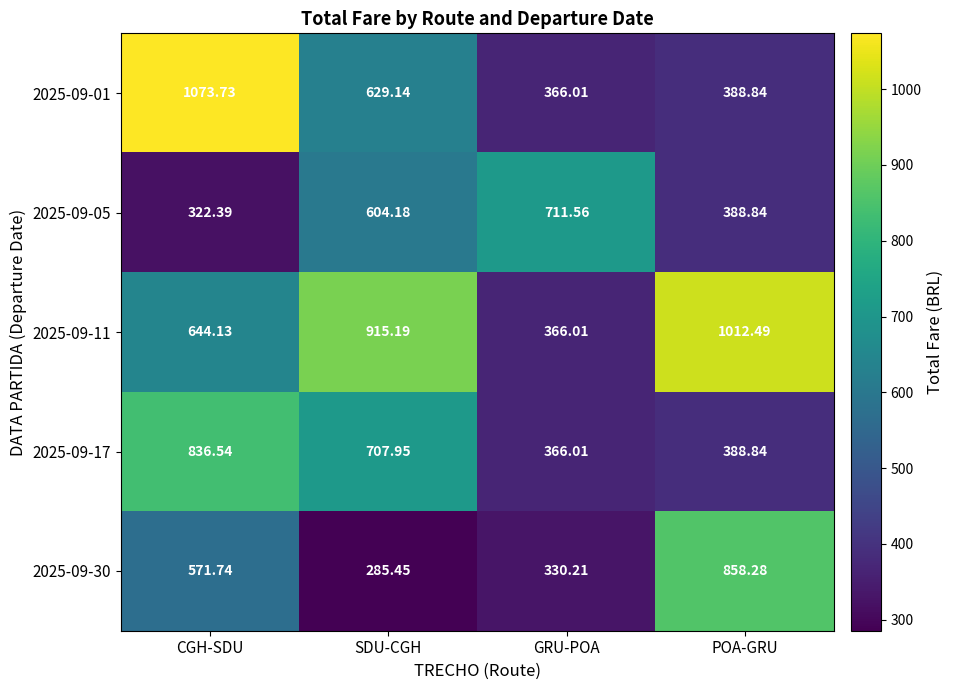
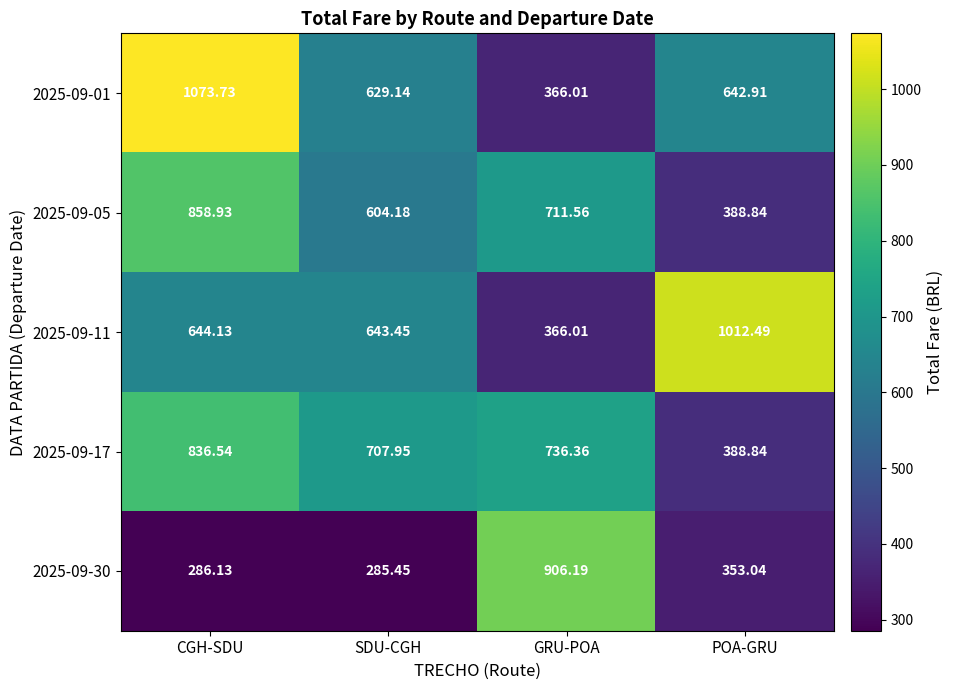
  {
    "2025-09-01": {
      "CGH-SDU": 1073.73,
      "SDU-CGH": 629.14,
      "GRU-POA": 366.01,
-     "POA-GRU": 388.84
+     "POA-GRU": 642.91
    },
    "2025-09-05": {
-     "CGH-SDU": 322.39,
+     "CGH-SDU": 858.93,
      "SDU-CGH": 604.18,
      "GRU-POA": 711.56,
      "POA-GRU": 388.84
    },
    "2025-09-11": {
      "CGH-SDU": 644.13,
-     "SDU-CGH": 915.19,
+     "SDU-CGH": 643.45,
      "GRU-POA": 366.01,
      "POA-GRU": 1012.49
    },
    "2025-09-17": {
      "CGH-SDU": 836.54,
      "SDU-CGH": 707.95,
-     "GRU-POA": 366.01,
+     "GRU-POA": 736.36,
      "POA-GRU": 388.84
    },
    "2025-09-30": {
-     "CGH-SDU": 571.74,
+     "CGH-SDU": 286.13,
      "SDU-CGH": 285.45,
-     "GRU-POA": 330.21,
-     "POA-GRU": 858.28
+     "GRU-POA": 906.19,
+     "POA-GRU": 353.04
    }
  }
